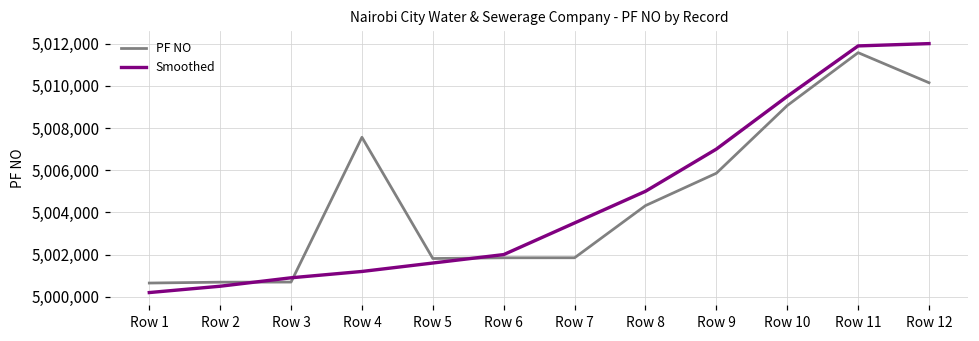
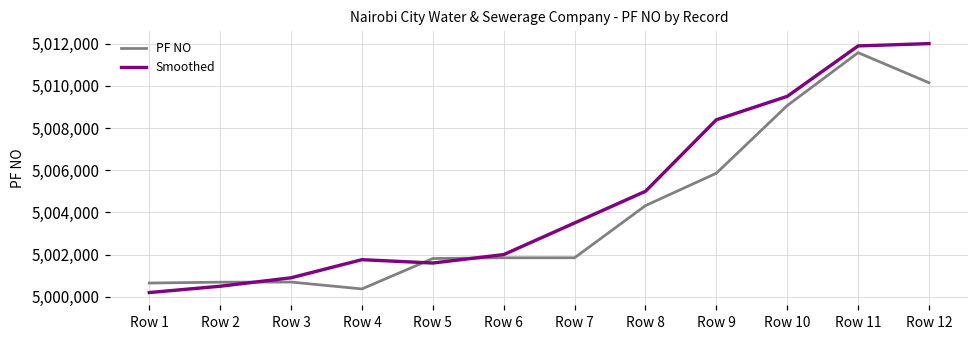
  {
    "PF NO": {
      "Row 1": "5,000,700",
      "Row 2": "5,000,700",
      "Row 3": "5,000,700",
-     "Row 4": "5,007,600",
+     "Row 4": "5,000,400",
      "Row 5": "5,001,800",
      "Row 6": "5,001,800",
      "Row 7": "5,001,800",
      "Row 8": "5,004,300",
      "Row 9": "5,005,900",
      "Row 10": "5,009,100",
      "Row 11": "5,011,600",
      "Row 12": "5,010,100"
    },
    "Smoothed": {
      "Row 1": "5,000,200",
      "Row 2": "5,000,500",
      "Row 3": "5,000,900",
-     "Row 4": "5,001,200",
+     "Row 4": "5,001,800",
      "Row 5": "5,001,600",
      "Row 6": "5,002,000",
      "Row 7": "5,003,500",
      "Row 8": "5,005,000",
-     "Row 9": "5,007,000",
+     "Row 9": "5,008,400",
      "Row 10": "5,009,500",
      "Row 11": "5,011,900",
      "Row 12": "5,012,000"
    }
  }
